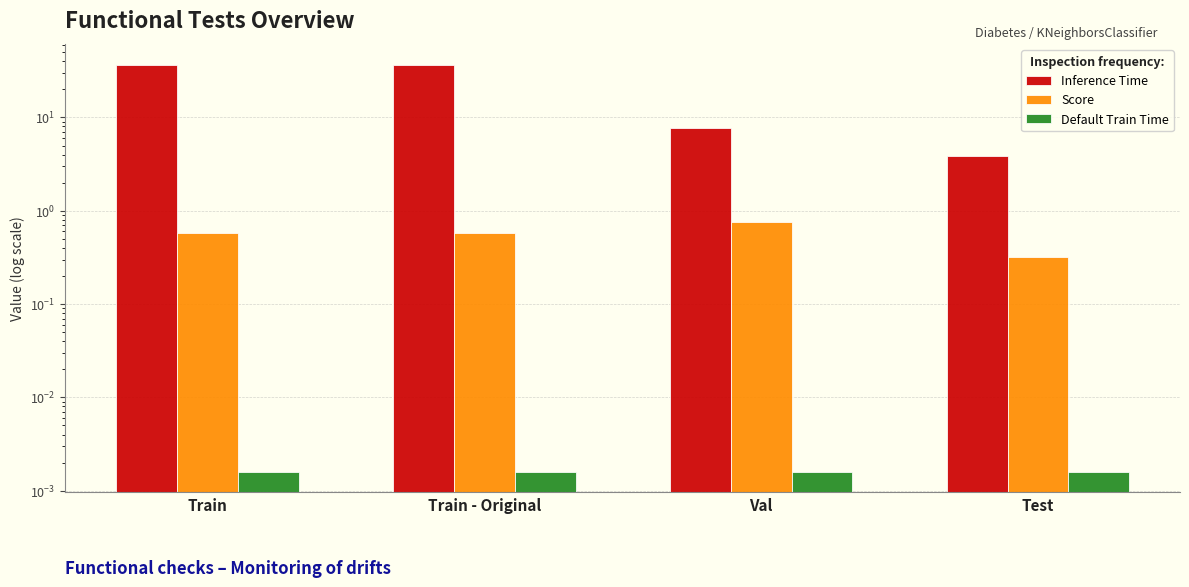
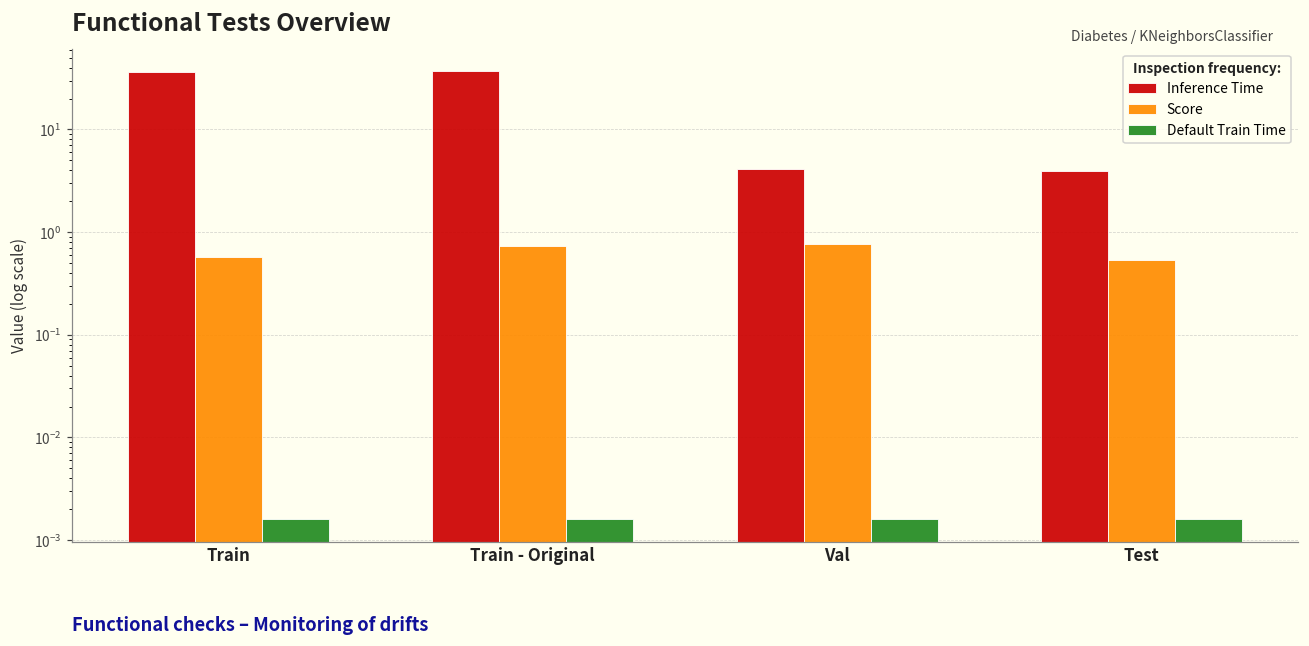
  {
    "Inference Time": {
      "Train": 37,
      "Train - Original": 37,
-     "Val": 8,
+     "Val": 4,
      "Test": 4
    },
    "Score": {
      "Train": 0.6,
-     "Train - Original": 0.6,
+     "Train - Original": 0.7,
      "Val": 0.8,
-     "Test": 0.32
+     "Test": 0.5
    },
    "Default Train Time": {
      "Train": 0.0016,
      "Train - Original": 0.0016,
      "Val": 0.0016,
      "Test": 0.0016
    }
  }
